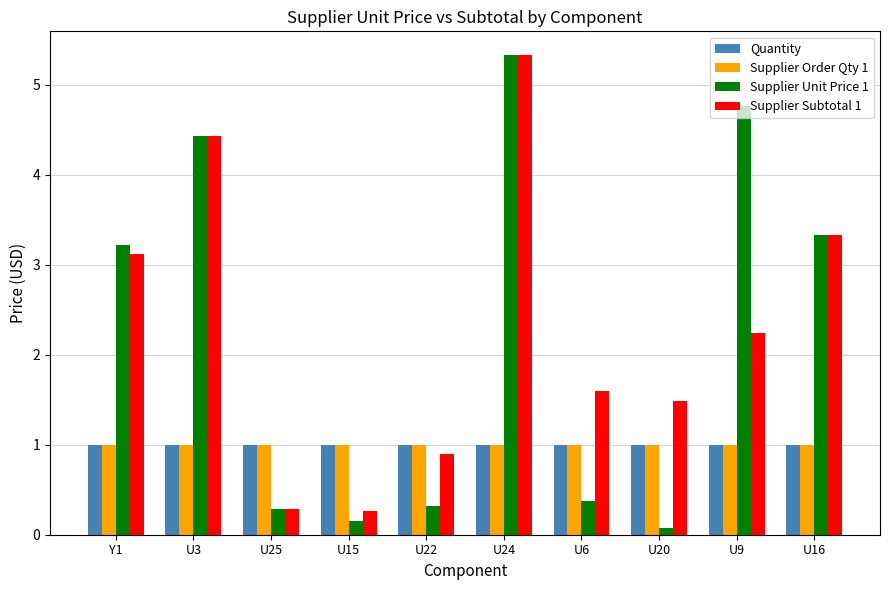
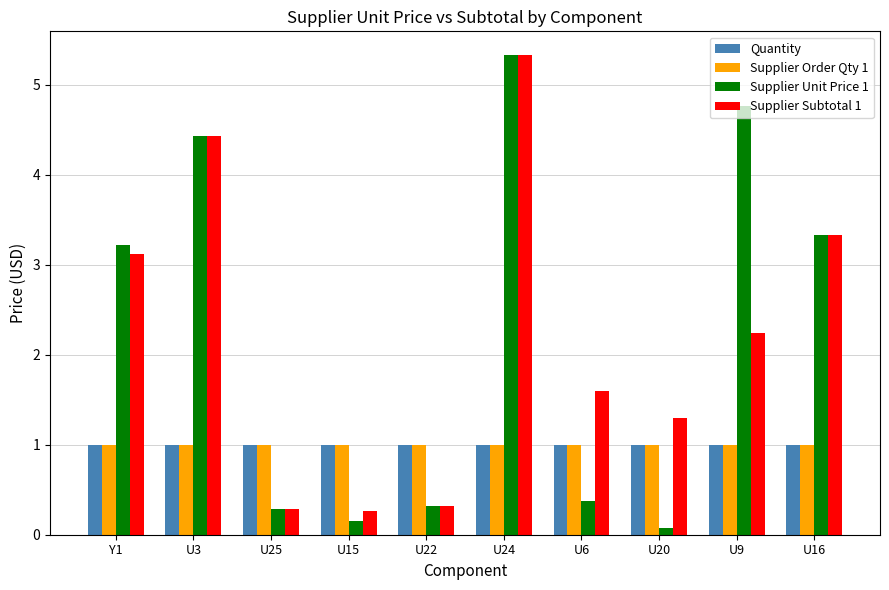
  {
    "Quantity": {
      "Y1": 1.0,
      "U3": 1.0,
      "U25": 1.0,
      "U15": 1.0,
      "U22": 1.0,
      "U24": 1.0,
      "U6": 1.0,
      "U20": 1.0,
      "U9": 1.0,
      "U16": 1.0
    },
    "Supplier Order Qty 1": {
      "Y1": 1.0,
      "U3": 1.0,
      "U25": 1.0,
      "U15": 1.0,
      "U22": 1.0,
      "U24": 1.0,
      "U6": 1.0,
      "U20": 1.0,
      "U9": 1.0,
      "U16": 1.0
    },
    "Supplier Unit Price 1": {
      "Y1": 3.2,
      "U3": 4.4,
      "U25": 0.3,
      "U15": 0.2,
      "U22": 0.3,
      "U24": 5.3,
      "U6": 0.4,
      "U20": 0.1,
      "U16": 3.3
    },
    "Supplier Subtotal 1": {
      "Y1": 3.1,
      "U3": 4.4,
      "U25": 0.3,
      "U15": 0.3,
-     "U22": 0.9,
+     "U22": 0.3,
      "U24": 5.3,
      "U6": 1.6,
-     "U20": 1.5,
+     "U20": 1.3,
      "U9": 2.2,
      "U16": 3.3
    }
  }
